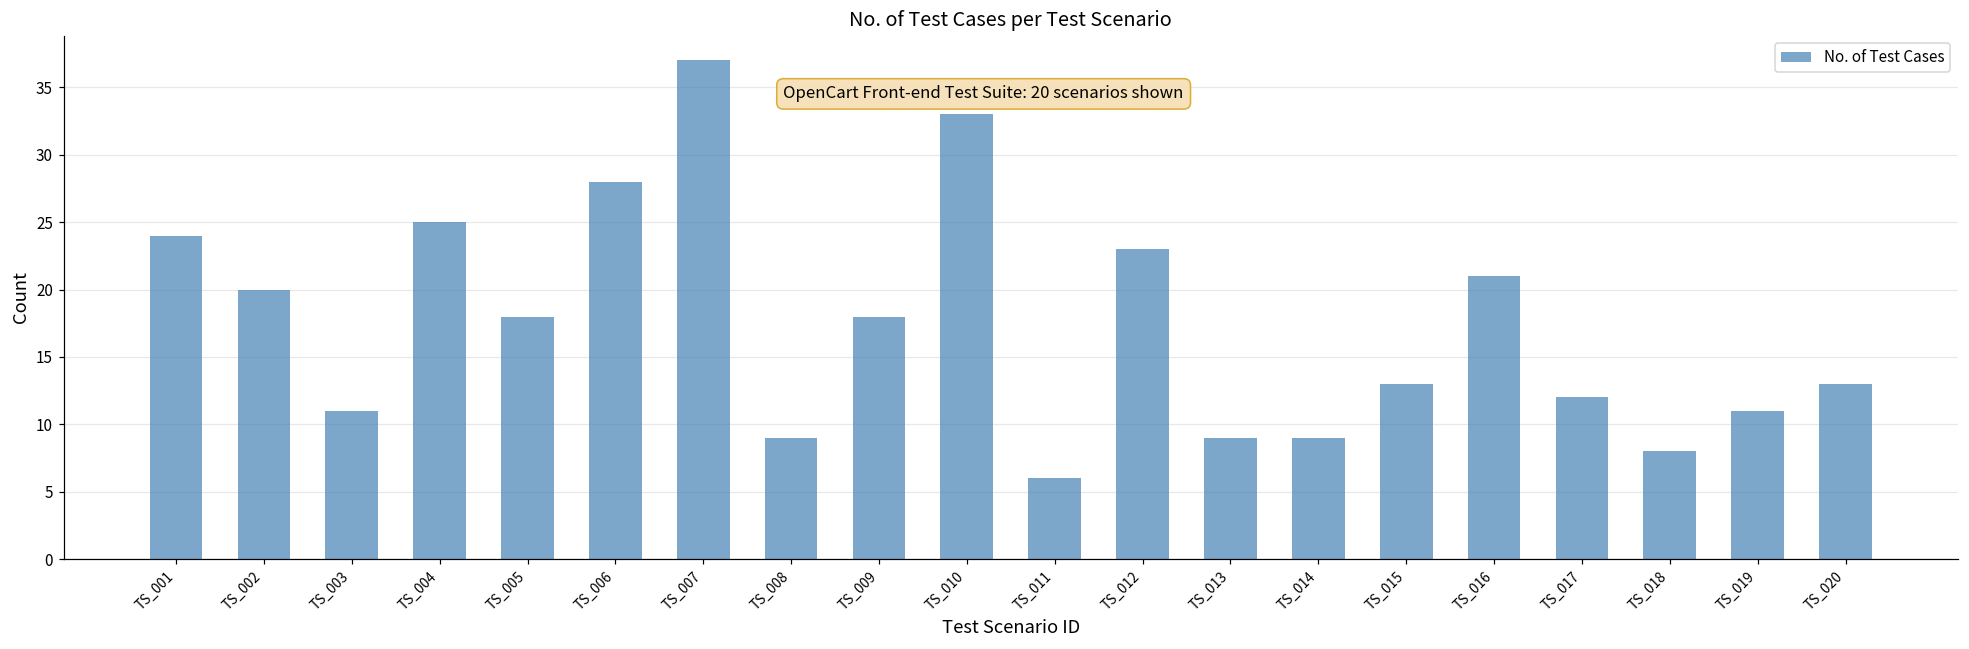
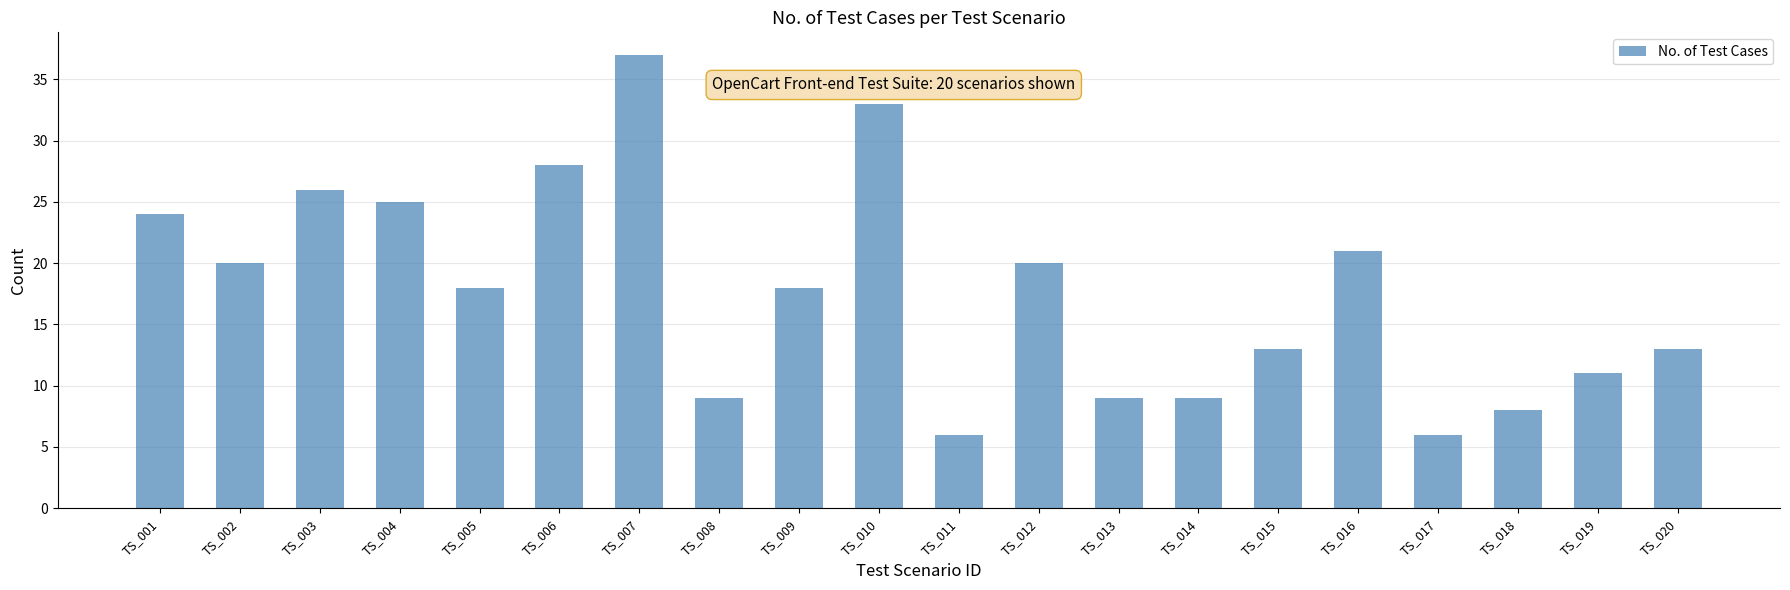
  {
    "TS_001": 24,
    "TS_002": 20,
-   "TS_003": 11,
+   "TS_003": 26,
    "TS_004": 25,
    "TS_005": 18,
    "TS_006": 28,
    "TS_007": 37,
    "TS_008": 9,
    "TS_009": 18,
    "TS_011": 6,
-   "TS_012": 23,
+   "TS_012": 20,
    "TS_013": 9,
    "TS_014": 9,
    "TS_015": 13,
    "TS_016": 21,
-   "TS_017": 12,
+   "TS_017": 6,
    "TS_018": 8,
    "TS_019": 11,
    "TS_020": 13
  }
